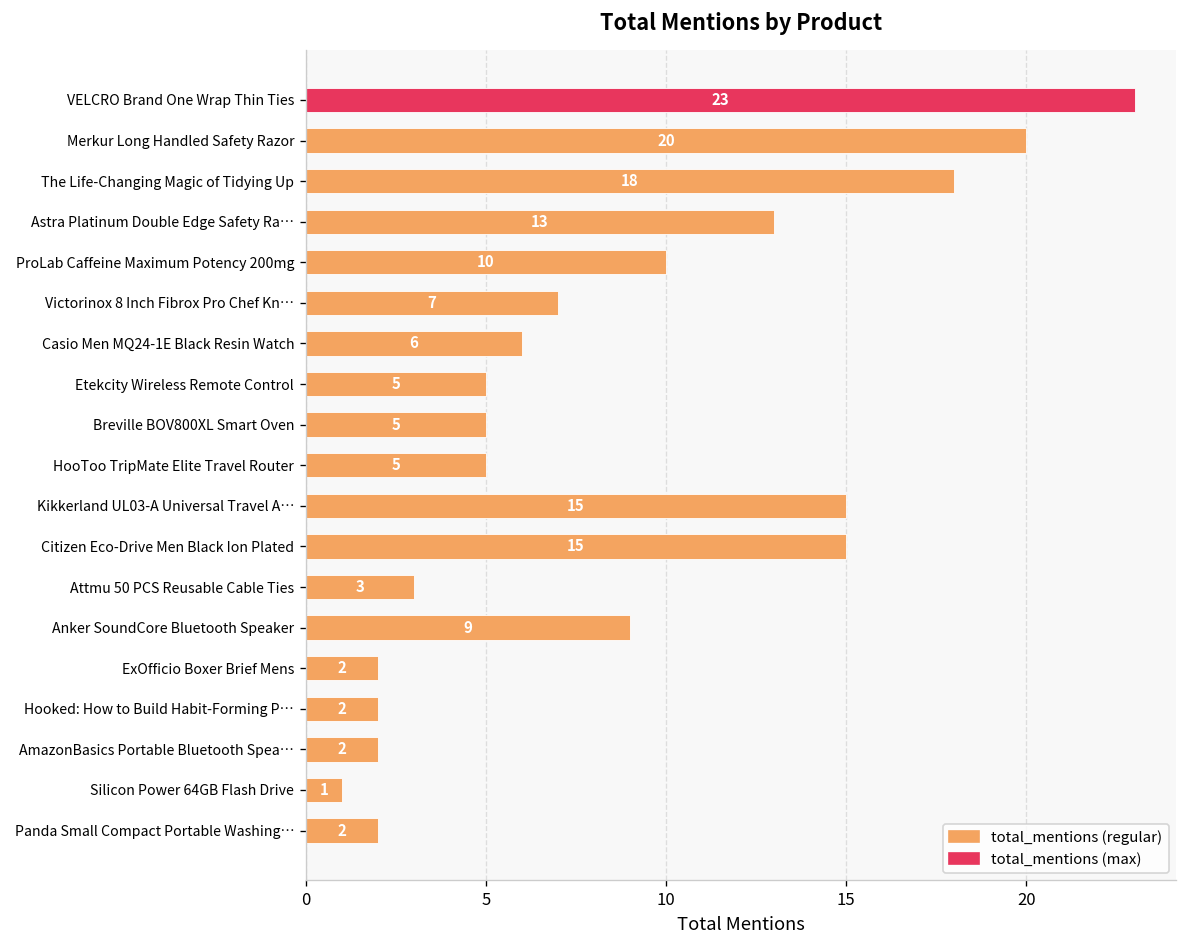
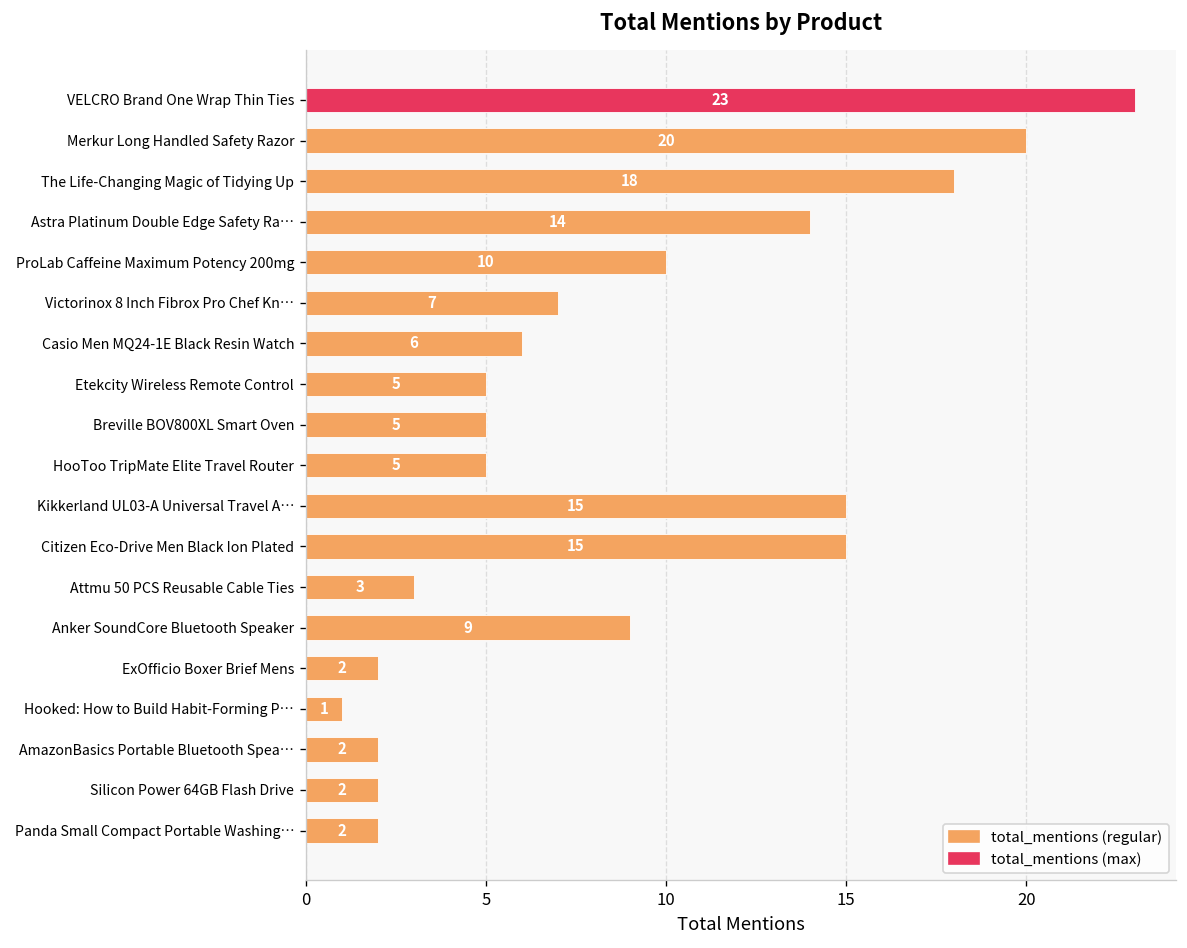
  {
    "VELCRO Brand One Wrap Thin Ties": 23,
    "Merkur Long Handled Safety Razor": 20,
    "The Life-Changing Magic of Tidying Up": 18,
-   "Astra Platinum Double Edge Safety Ra…": 13,
+   "Astra Platinum Double Edge Safety Ra…": 14,
    "ProLab Caffeine Maximum Potency 200mg": 10,
    "Victorinox 8 Inch Fibrox Pro Chef Kn…": 7,
    "Casio Men MQ24-1E Black Resin Watch": 6,
    "Etekcity Wireless Remote Control": 5,
    "Breville BOV800XL Smart Oven": 5,
    "HooToo TripMate Elite Travel Router": 5,
    "Kikkerland UL03-A Universal Travel A…": 15,
    "Citizen Eco-Drive Men Black Ion Plated": 15,
    "Attmu 50 PCS Reusable Cable Ties": 3,
    "Anker SoundCore Bluetooth Speaker": 9,
    "ExOfficio Boxer Brief Mens": 2,
-   "Hooked: How to Build Habit-Forming P…": 2,
+   "Hooked: How to Build Habit-Forming P…": 1,
    "AmazonBasics Portable Bluetooth Spea…": 2,
-   "Silicon Power 64GB Flash Drive": 1,
+   "Silicon Power 64GB Flash Drive": 2,
    "Panda Small Compact Portable Washing…": 2
  }
